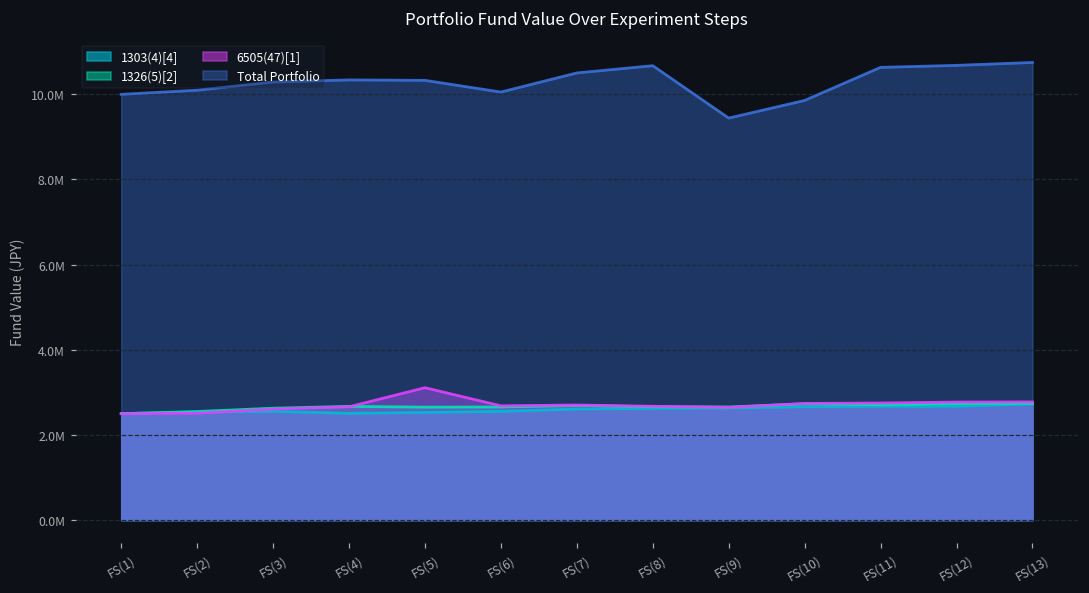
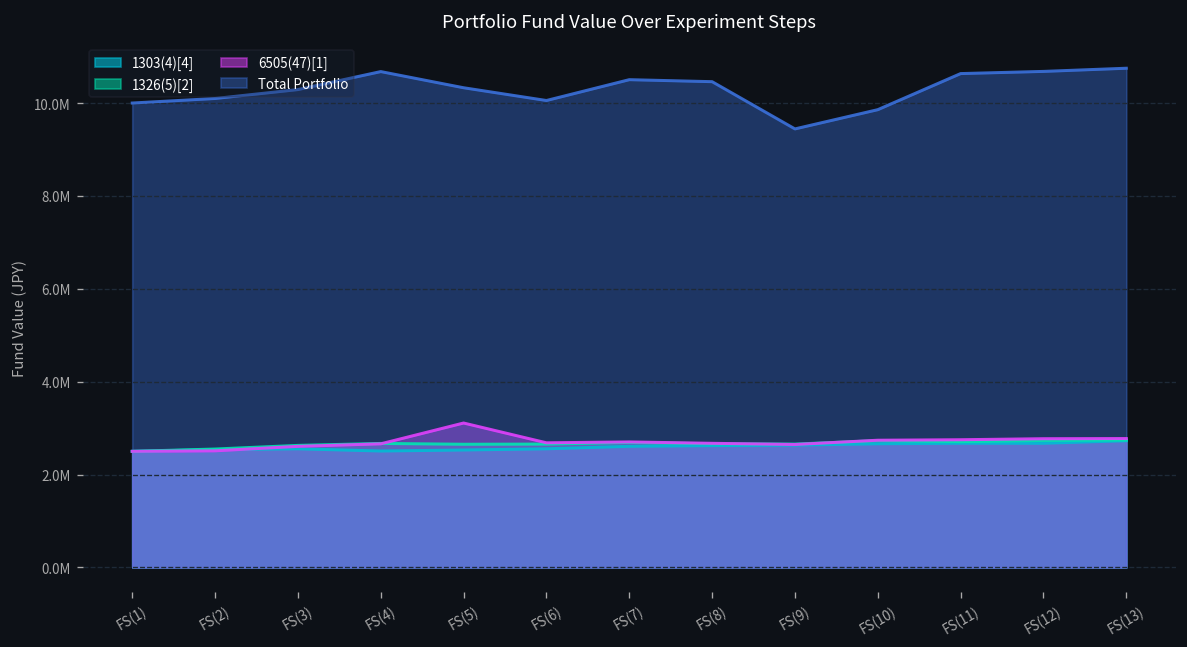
  {
    "6505(47)[1]": {
      "FS(5)": 3100000
    },
    "Total Portfolio": {
      "FS(1)": 10000000,
      "FS(2)": 10100000,
-     "FS(4)": 10300000,
+     "FS(4)": 10700000,
      "FS(5)": 10300000,
      "FS(6)": 10100000,
      "FS(7)": 10500000,
-     "FS(8)": 10700000,
+     "FS(8)": 10500000,
      "FS(9)": 9400000,
      "FS(10)": 9900000,
      "FS(11)": 10600000,
      "FS(12)": 10700000,
      "FS(13)": 10700000
    }
  }
